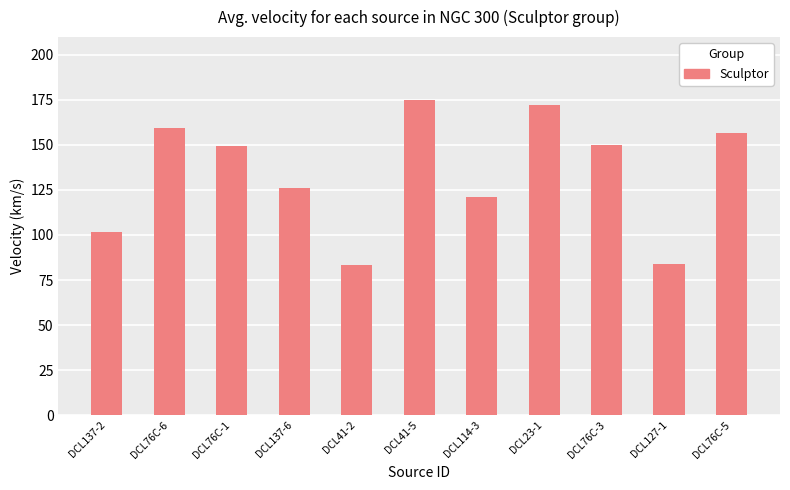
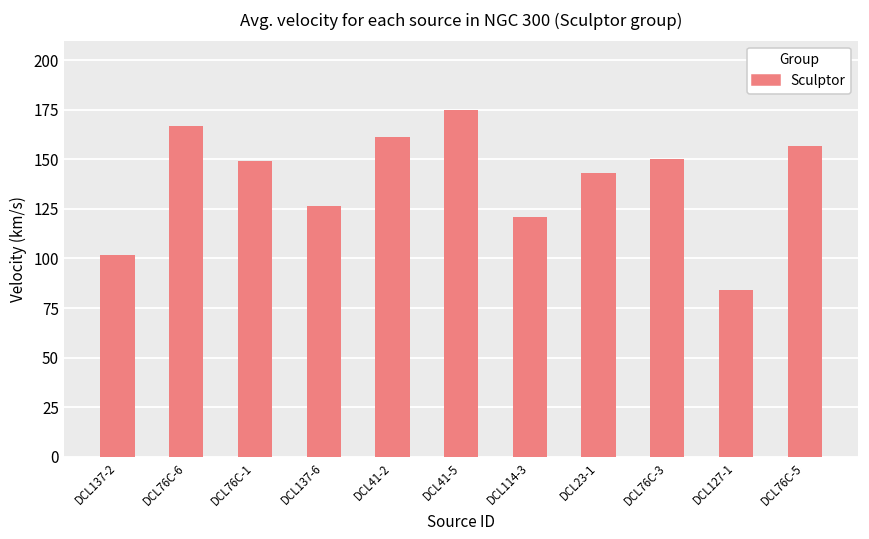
  {
    "DCL137-2": 102,
-   "DCL76C-6": 160,
+   "DCL76C-6": 167,
    "DCL76C-1": 149,
    "DCL137-6": 126,
-   "DCL41-2": 83,
+   "DCL41-2": 161,
    "DCL41-5": 175,
    "DCL114-3": 121,
-   "DCL23-1": 172,
+   "DCL23-1": 143,
    "DCL76C-3": 150,
    "DCL127-1": 84,
    "DCL76C-5": 157
  }
